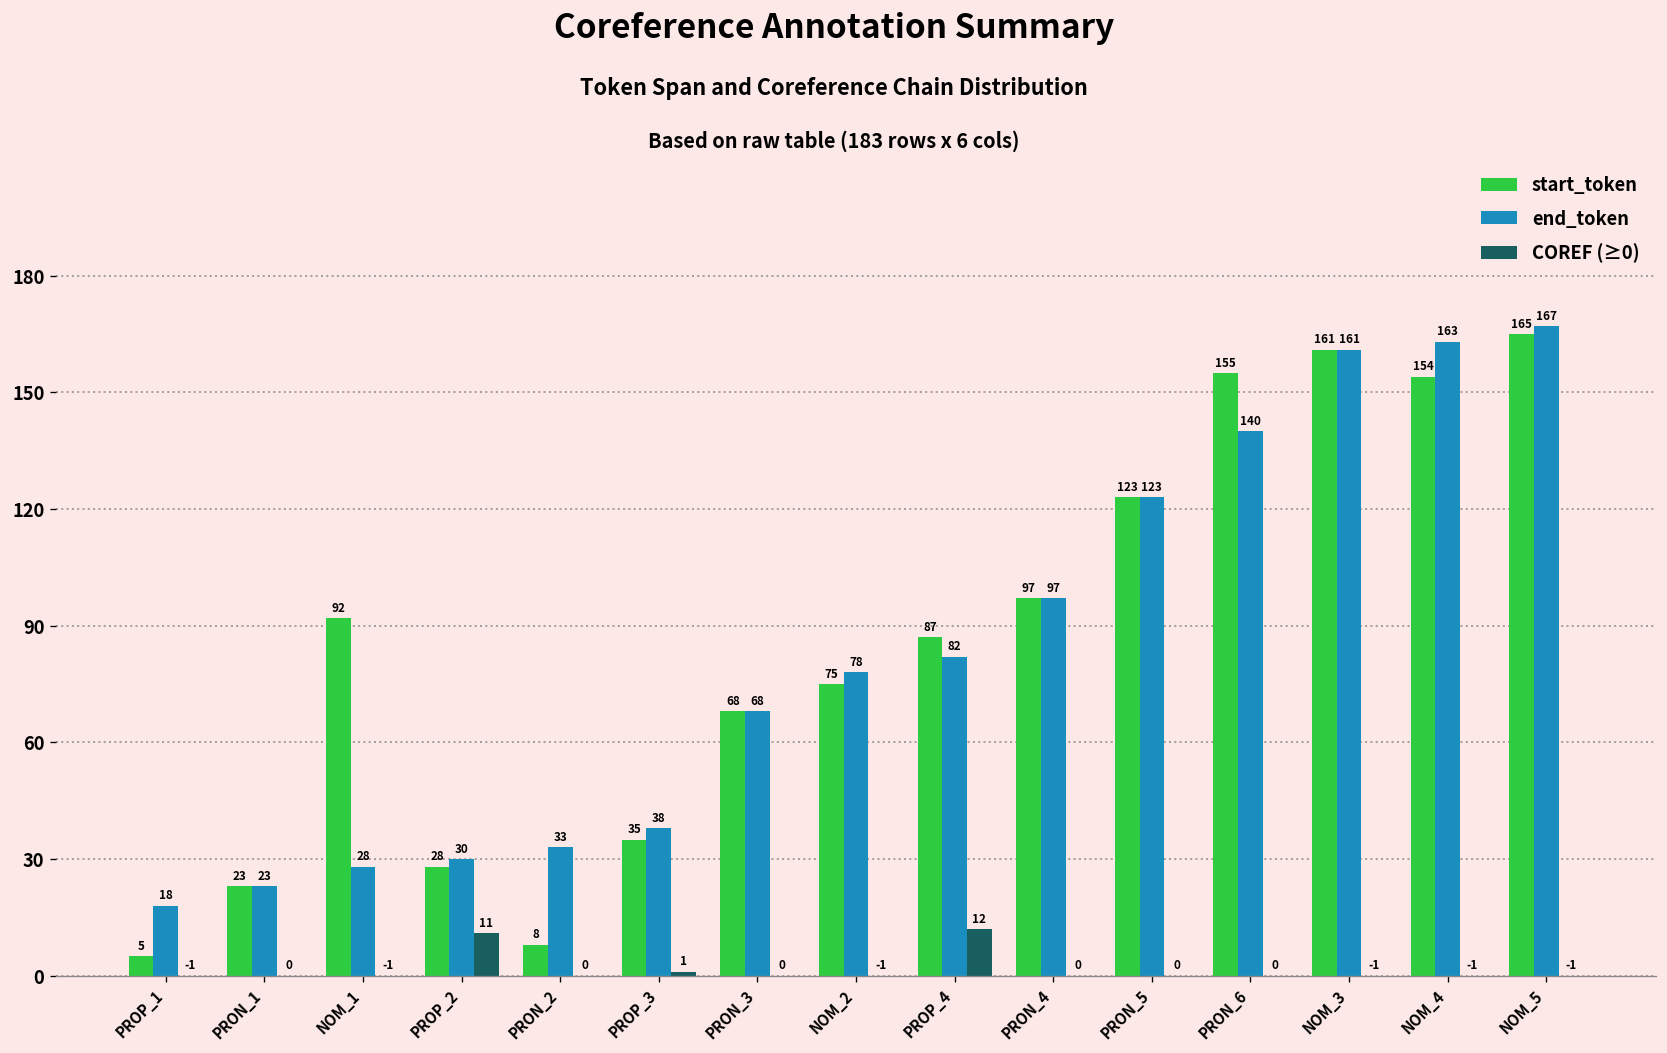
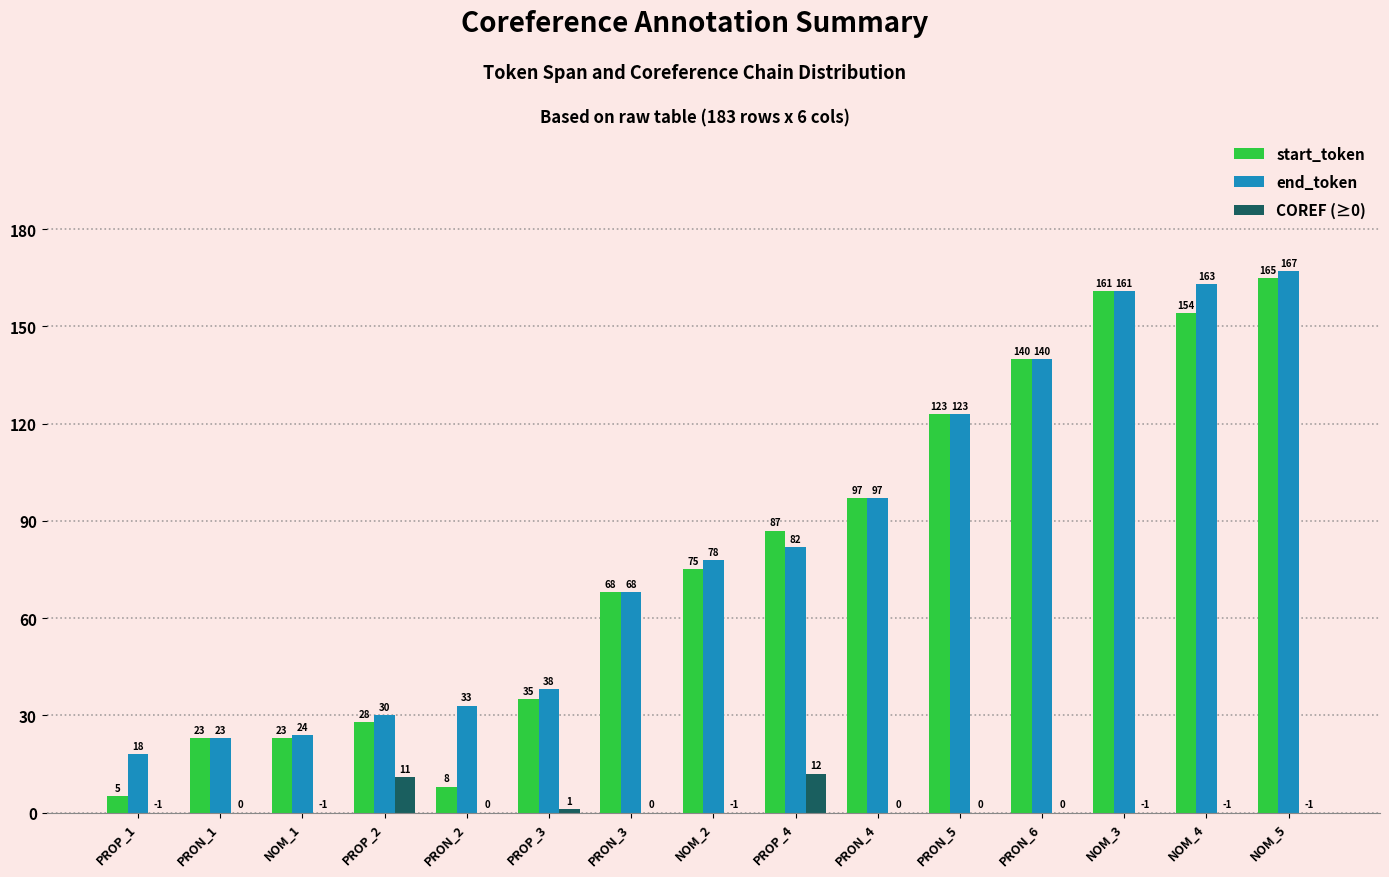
  {
    "start_token": {
      "PROP_1": 5,
      "PRON_1": 23,
-     "NOM_1": 92,
+     "NOM_1": 23,
      "PROP_2": 28,
      "PRON_2": 8,
      "PROP_3": 35,
      "PRON_3": 68,
      "NOM_2": 75,
      "PROP_4": 87,
      "PRON_4": 97,
      "PRON_5": 123,
-     "PRON_6": 155,
+     "PRON_6": 140,
      "NOM_3": 161,
      "NOM_4": 154,
      "NOM_5": 165
    },
    "end_token": {
      "PROP_1": 18,
      "PRON_1": 23,
-     "NOM_1": 28,
+     "NOM_1": 24,
      "PROP_2": 30,
      "PRON_2": 33,
      "PROP_3": 38,
      "PRON_3": 68,
      "NOM_2": 78,
      "PROP_4": 82,
      "PRON_4": 97,
      "PRON_5": 123,
      "PRON_6": 140,
      "NOM_3": 161,
      "NOM_4": 163,
      "NOM_5": 167
    },
    "COREF (≥0)": {
      "PRON_1": 0,
      "PROP_2": 11,
      "PRON_2": 0,
      "PROP_3": 1,
      "PRON_3": 0,
      "PROP_4": 12,
      "PRON_4": 0,
      "PRON_5": 0,
      "PRON_6": 0
    }
  }
